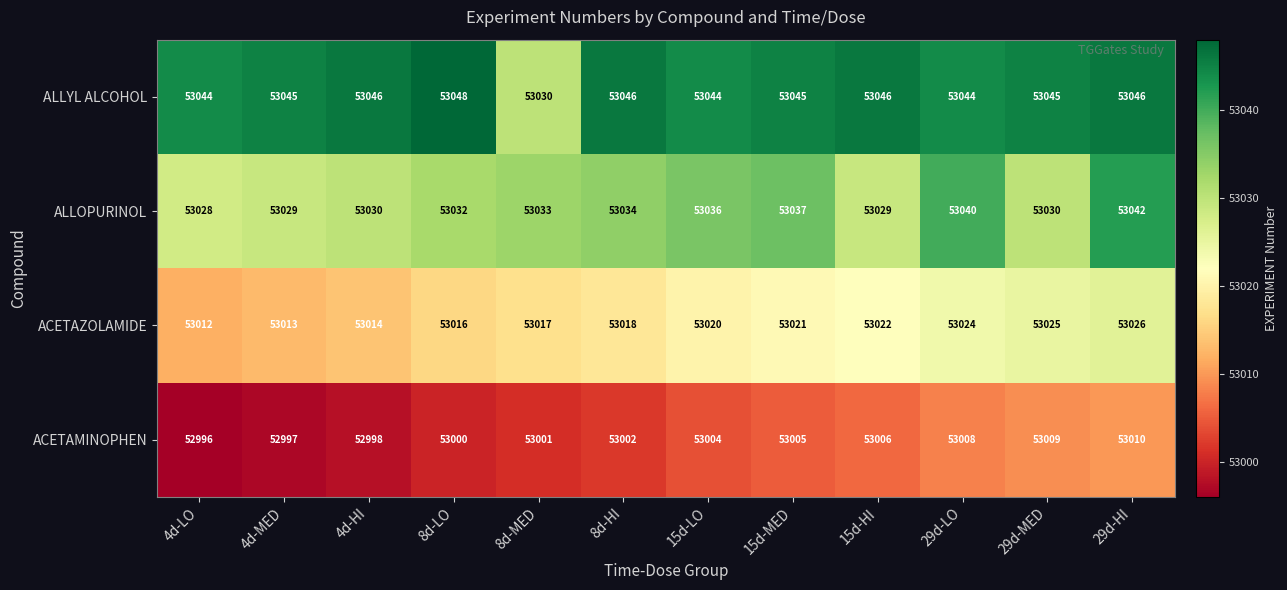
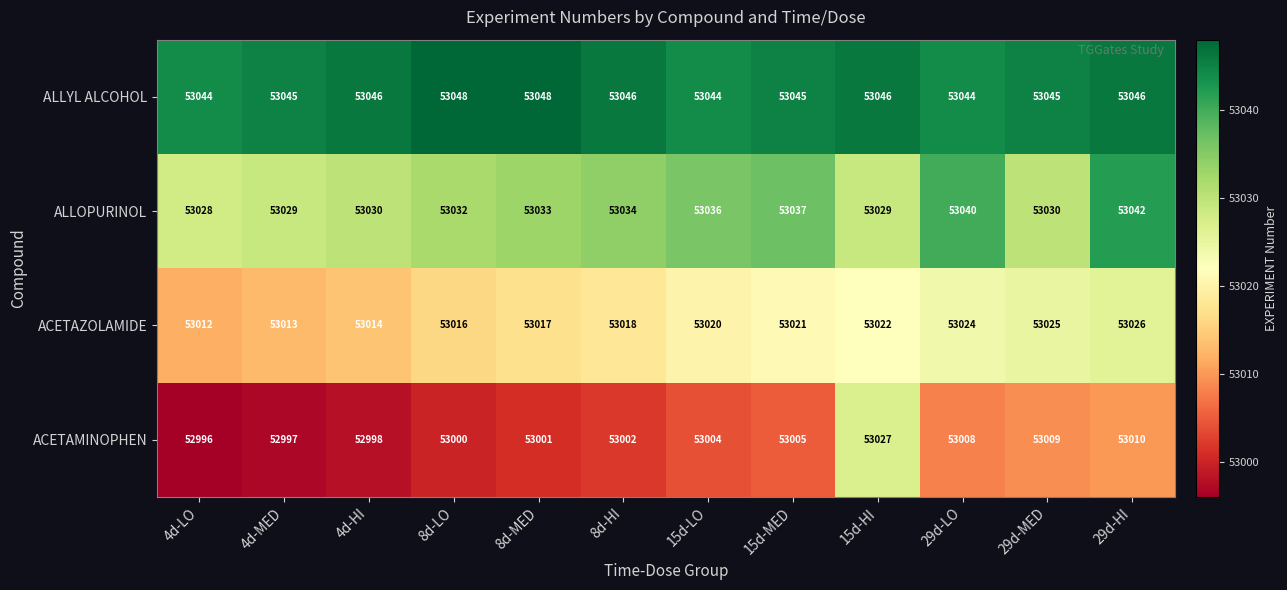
  {
    "ALLYL ALCOHOL": {
      "4d-LO": 53044,
      "4d-MED": 53045,
      "4d-HI": 53046,
      "8d-LO": 53048,
-     "8d-MED": 53030,
+     "8d-MED": 53048,
      "8d-HI": 53046,
      "15d-LO": 53044,
      "15d-MED": 53045,
      "15d-HI": 53046,
      "29d-LO": 53044,
      "29d-MED": 53045
    },
    "ALLOPURINOL": {
      "4d-LO": 53028,
      "4d-MED": 53029,
      "4d-HI": 53030,
      "8d-LO": 53032,
      "8d-MED": 53033,
      "8d-HI": 53034,
      "15d-LO": 53036,
      "15d-MED": 53037,
      "15d-HI": 53029,
      "29d-LO": 53040,
      "29d-MED": 53030,
      "29d-HI": 53042
    },
    "ACETAZOLAMIDE": {
      "4d-LO": 53012,
      "4d-MED": 53013,
      "4d-HI": 53014,
      "8d-LO": 53016,
      "8d-MED": 53017,
      "8d-HI": 53018,
      "15d-LO": 53020,
      "15d-MED": 53021,
      "15d-HI": 53022,
      "29d-LO": 53024,
      "29d-MED": 53025,
      "29d-HI": 53026
    },
    "ACETAMINOPHEN": {
      "4d-LO": 52996,
      "4d-MED": 52997,
      "4d-HI": 52998,
      "8d-LO": 53000,
      "8d-MED": 53001,
      "8d-HI": 53002,
      "15d-LO": 53004,
      "15d-MED": 53005,
-     "15d-HI": 53006,
+     "15d-HI": 53027,
      "29d-LO": 53008,
      "29d-MED": 53009,
      "29d-HI": 53010
    }
  }
